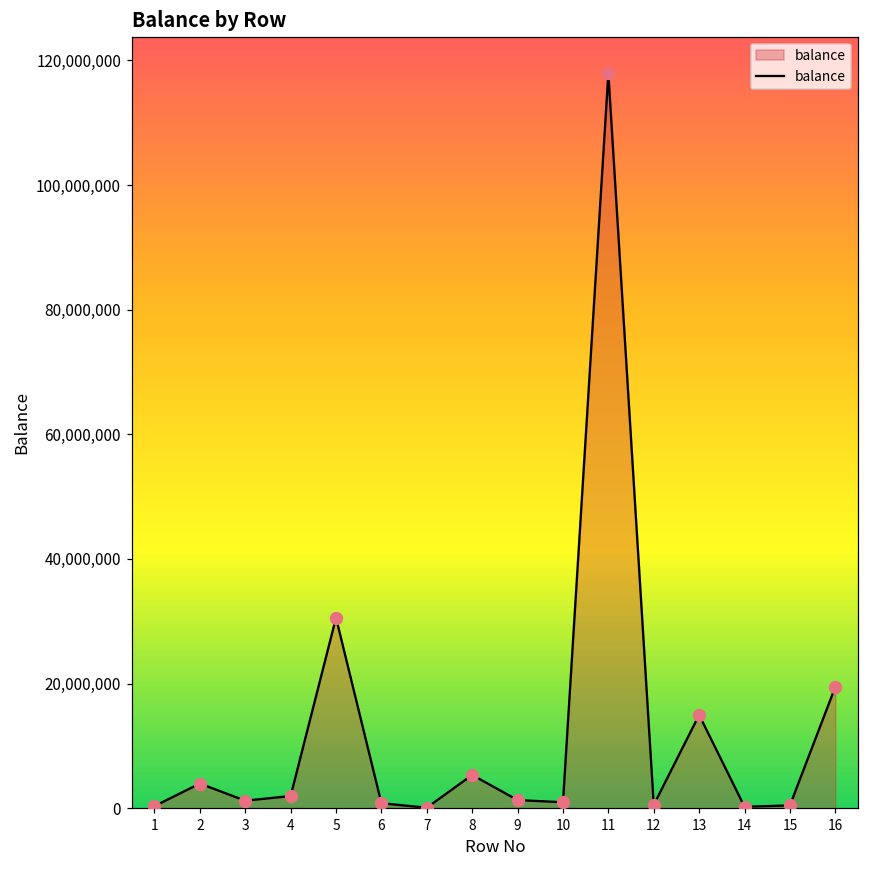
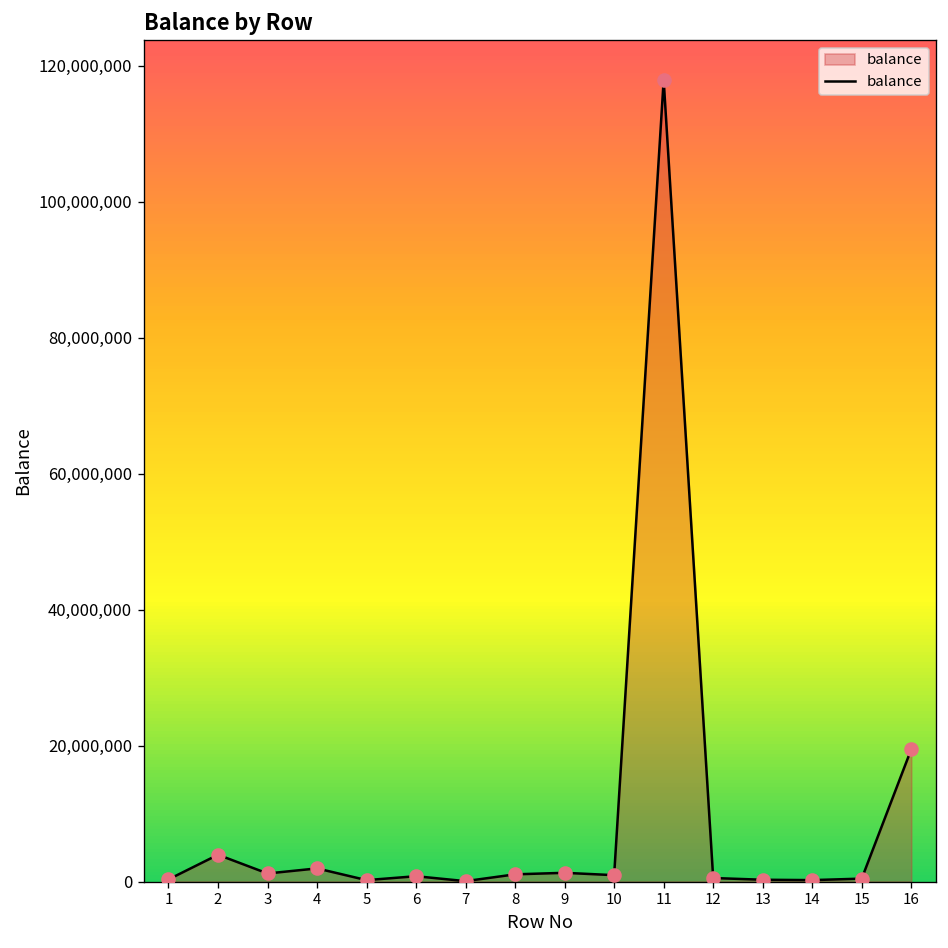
  {
    "1": "0",
    "2": "4,000,000",
    "3": "1,000,000",
    "4": "2,000,000",
-   "5": "31,000,000",
+   "5": "0",
    "6": "1,000,000",
    "7": "0",
-   "8": "5,000,000",
+   "8": "1,000,000",
    "9": "1,000,000",
    "10": "1,000,000",
    "11": "118,000,000",
    "12": "1,000,000",
-   "13": "15,000,000",
+   "13": "0",
    "14": "0",
    "15": "0",
    "16": "19,000,000"
  }
